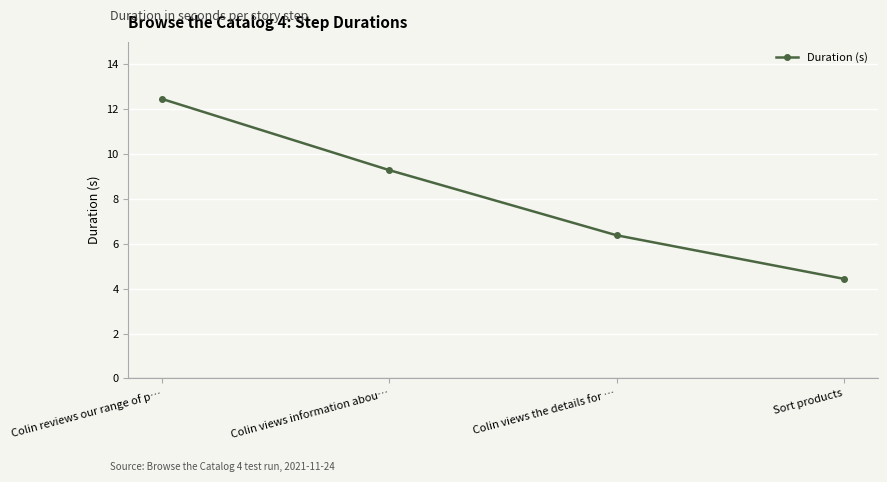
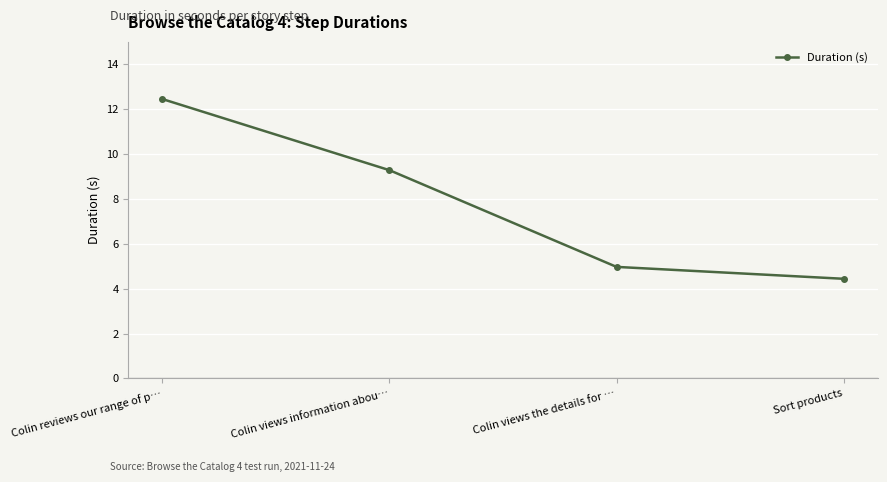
  {
    "Colin reviews our range of p…": 12.5,
    "Colin views information abou…": 9.3,
-   "Colin views the details for …": 6.4,
+   "Colin views the details for …": 5.0,
    "Sort products": 4.4
  }
